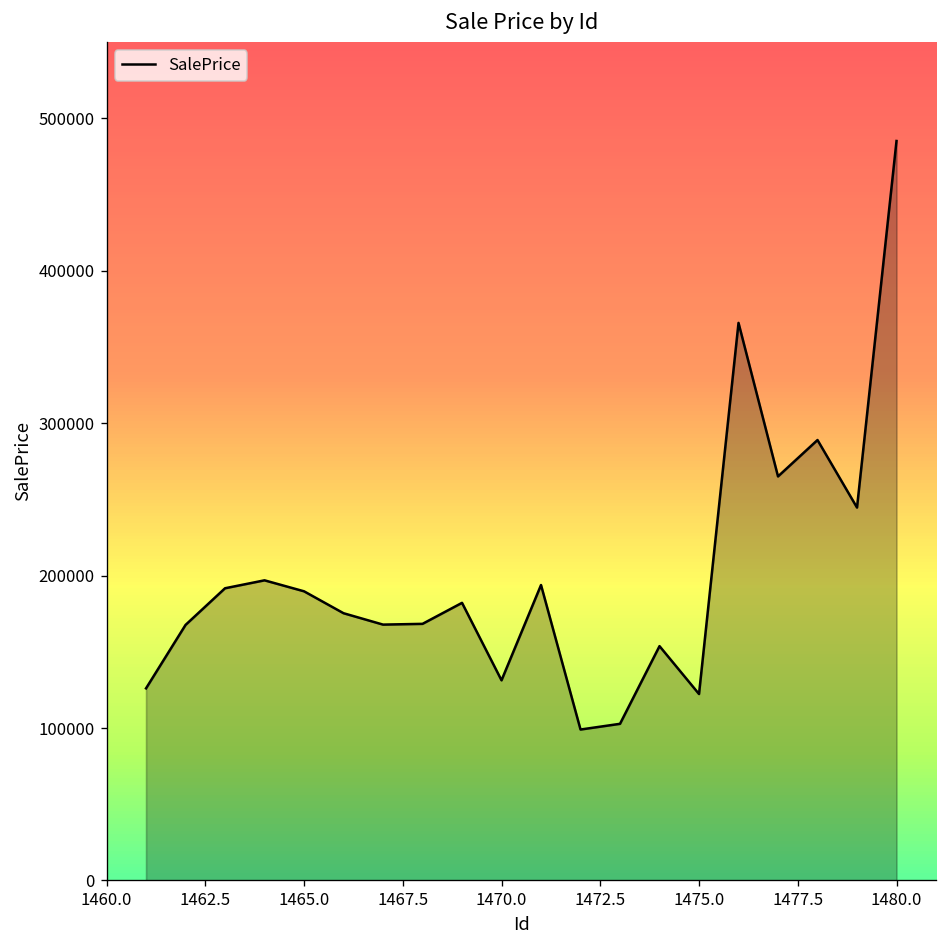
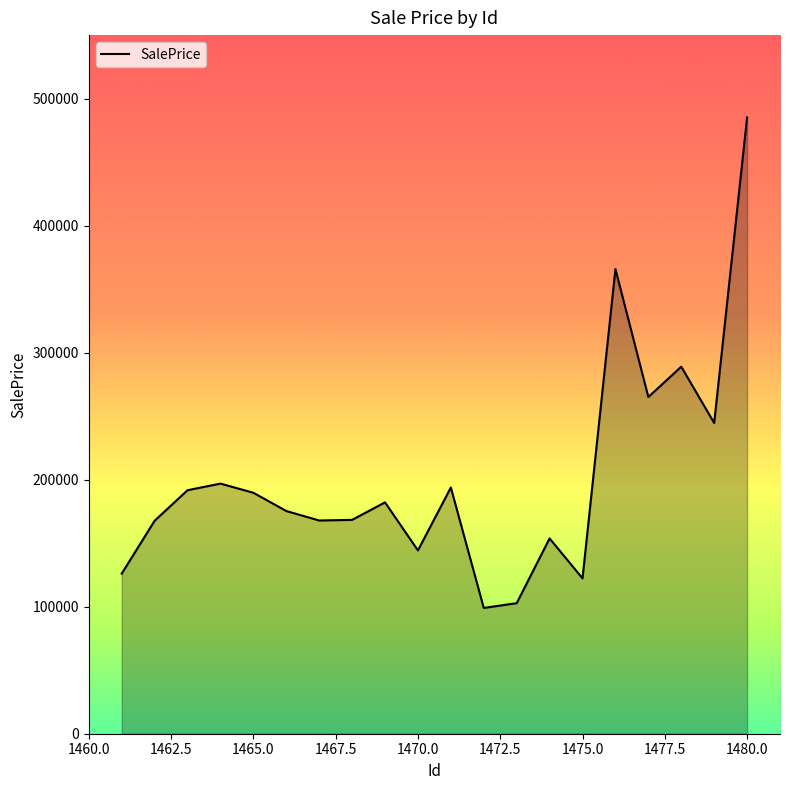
  {
    "1465.0": 190000,
-   "1470.0": 131000,
+   "1470.0": 144000,
    "1475.0": 122000,
    "1480.0": 485000
  }
